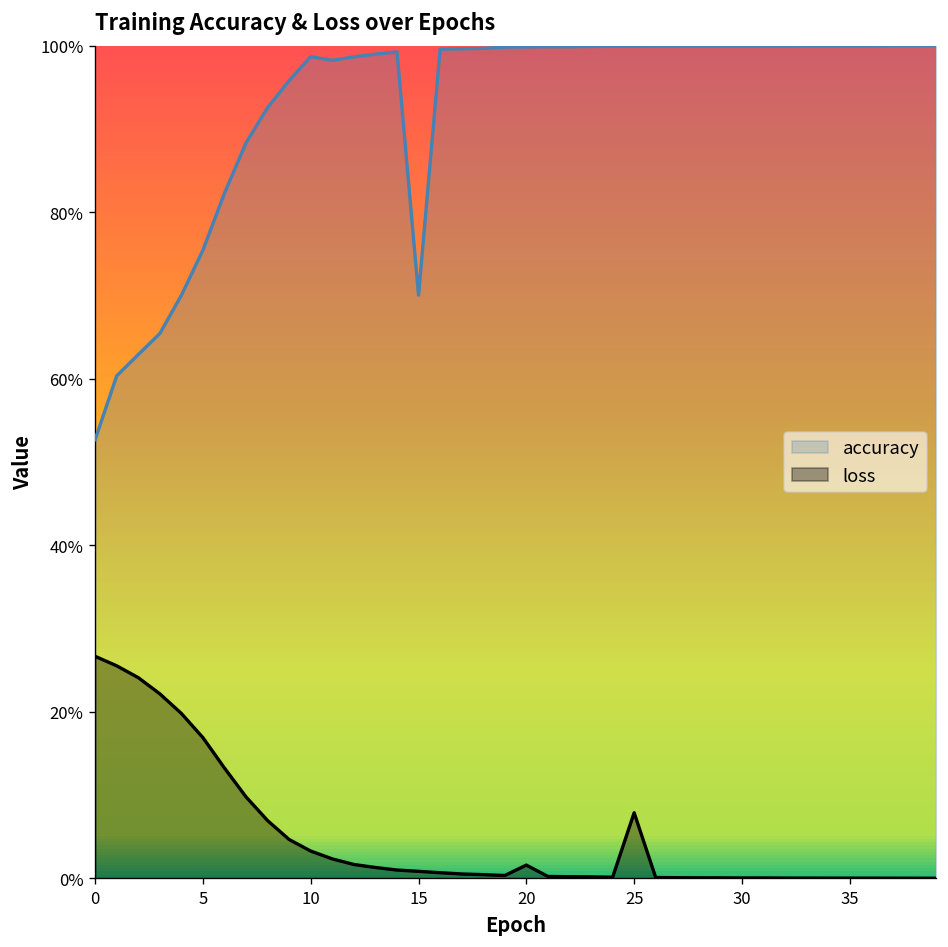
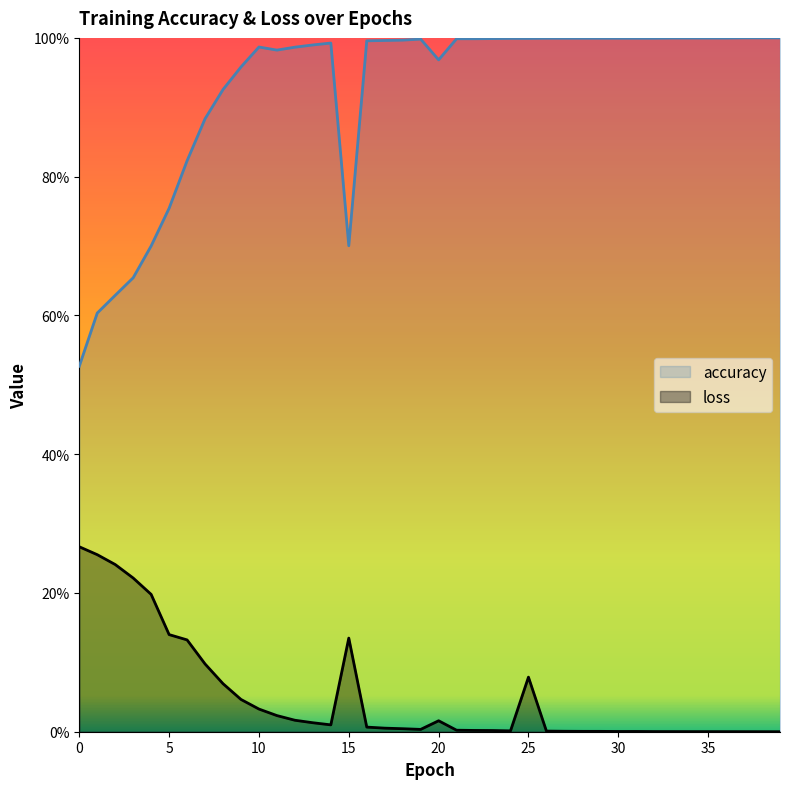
  {
    "accuracy": {
      "0": "53%",
      "5": "75%",
      "10": "99%",
      "15": "70%",
-     "20": "100%",
+     "20": "97%",
      "25": "100%",
      "30": "100%",
      "35": "100%"
    },
    "loss": {
      "0": "27%",
-     "5": "17%",
+     "5": "14%",
      "10": "3%",
-     "15": "1%",
+     "15": "13%",
      "20": "2%",
      "25": "8%",
      "30": "0%",
      "35": "0%"
    }
  }
